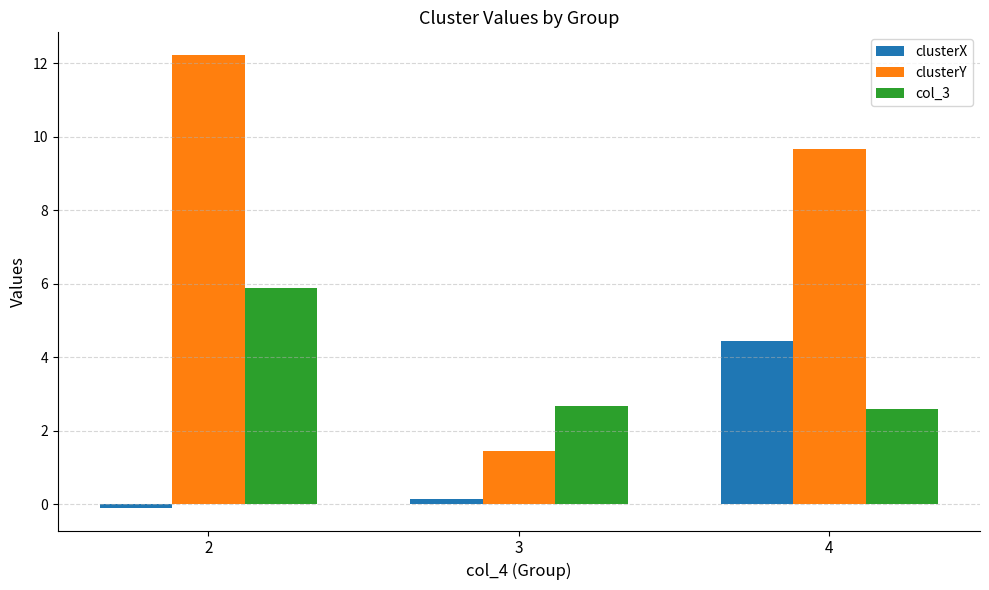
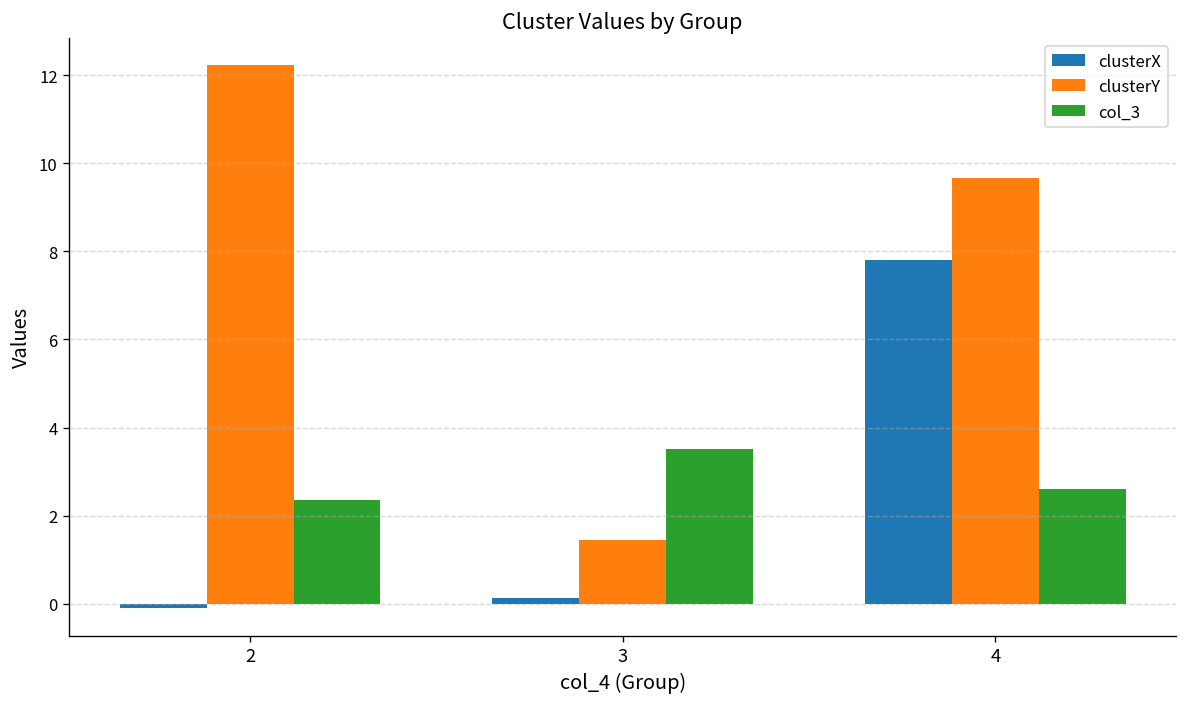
  {
    "clusterX": {
      "2": -0.1,
      "3": 0.1,
-     "4": 4.4
+     "4": 7.8
    },
    "clusterY": {
      "2": 12.2,
      "3": 1.5,
      "4": 9.7
    },
    "col_3": {
-     "2": 5.9,
-     "3": 2.7,
+     "2": 2.3,
+     "3": 3.5,
      "4": 2.6
    }
  }
